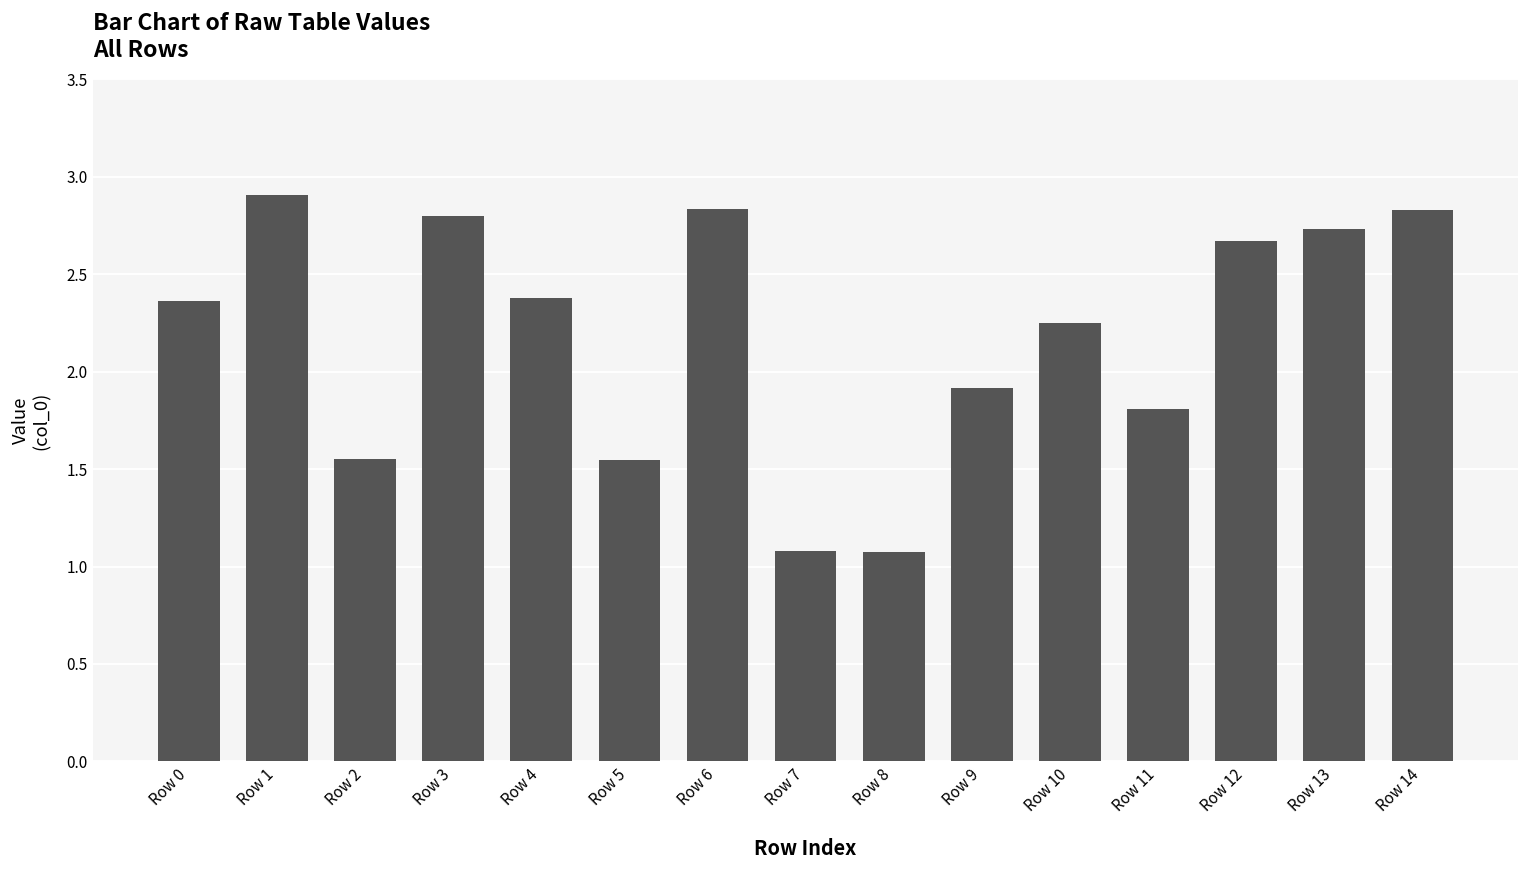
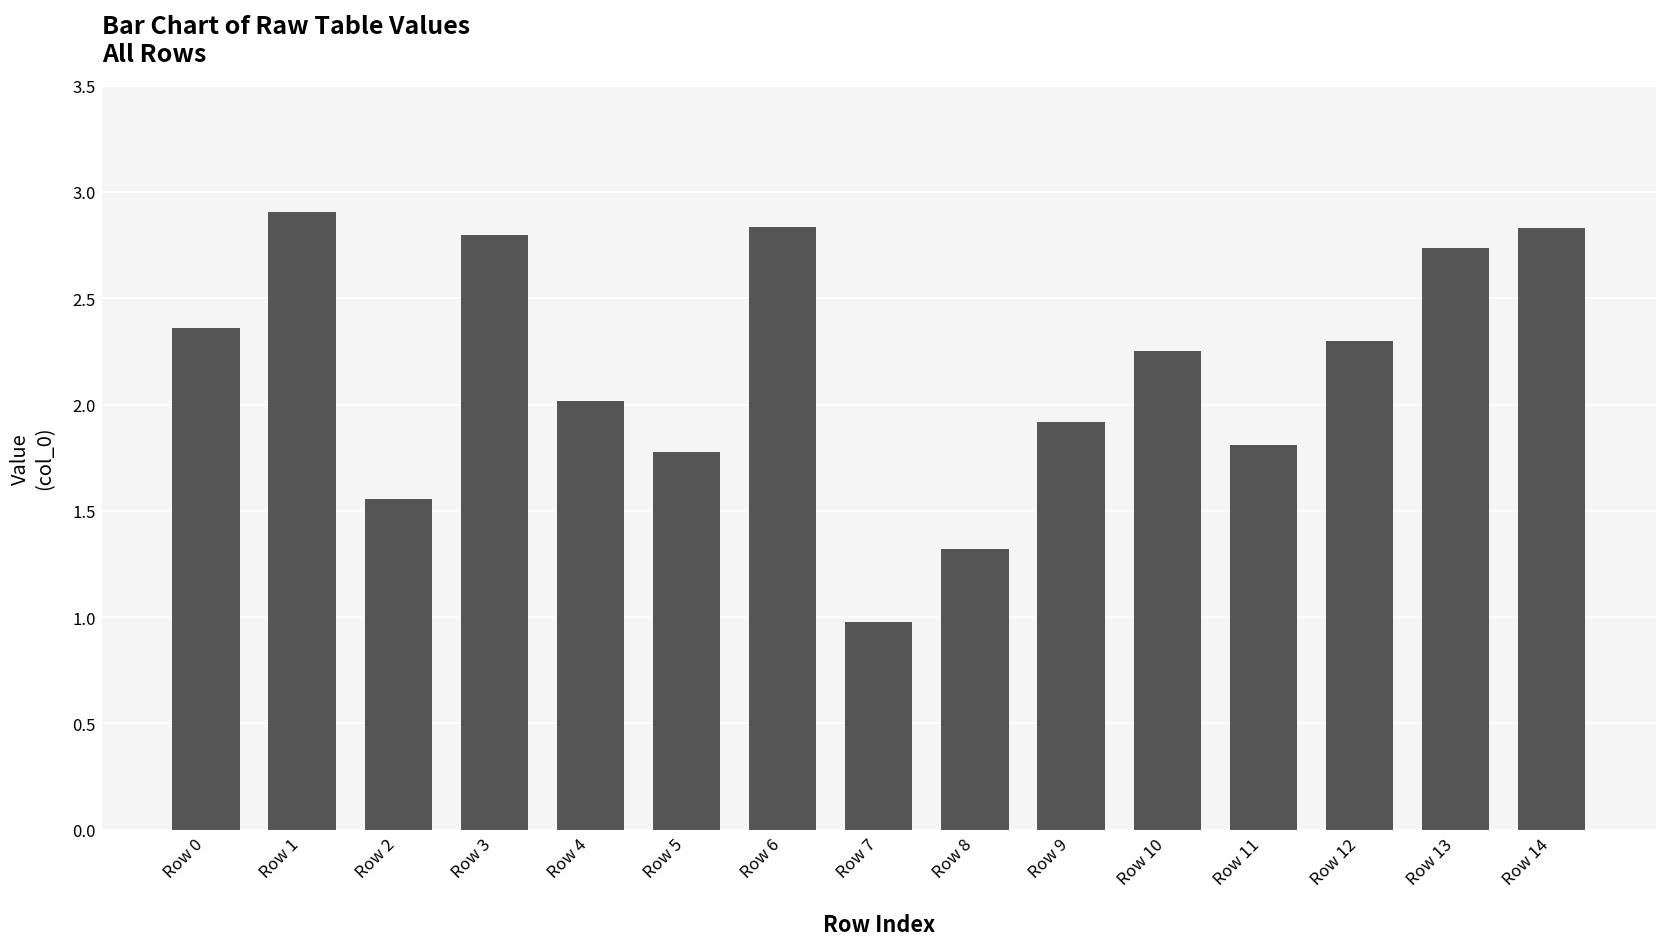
  {
    "Row 0": 2.36,
    "Row 1": 2.90,
    "Row 2": 1.55,
    "Row 3": 2.80,
-   "Row 4": 2.38,
-   "Row 5": 1.55,
+   "Row 4": 2.02,
+   "Row 5": 1.78,
    "Row 6": 2.84,
-   "Row 7": 1.08,
-   "Row 8": 1.08,
+   "Row 7": 0.98,
+   "Row 8": 1.32,
    "Row 9": 1.92,
    "Row 10": 2.25,
    "Row 11": 1.81,
-   "Row 12": 2.67,
+   "Row 12": 2.30,
    "Row 13": 2.73,
    "Row 14": 2.83
  }
